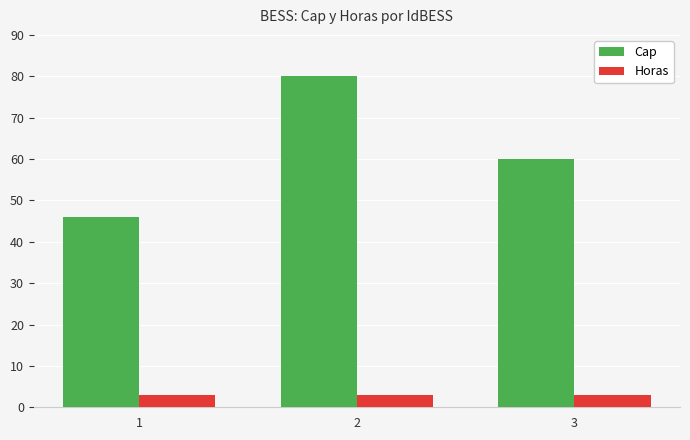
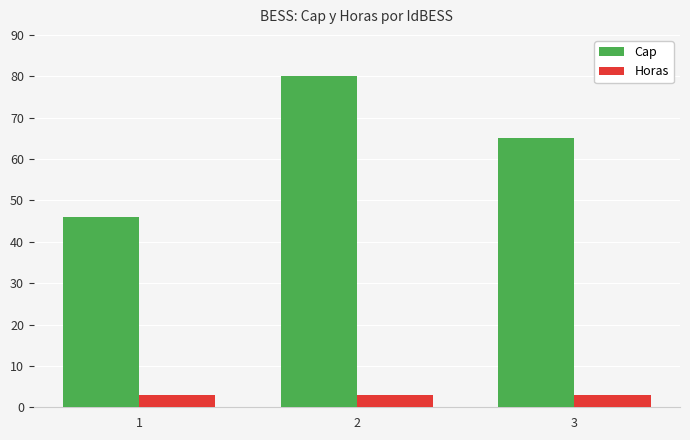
  {
    "Cap": {
      "1": 46,
      "2": 80,
-     "3": 60
+     "3": 65
    },
    "Horas": {
      "1": 3,
      "2": 3,
      "3": 3
    }
  }
